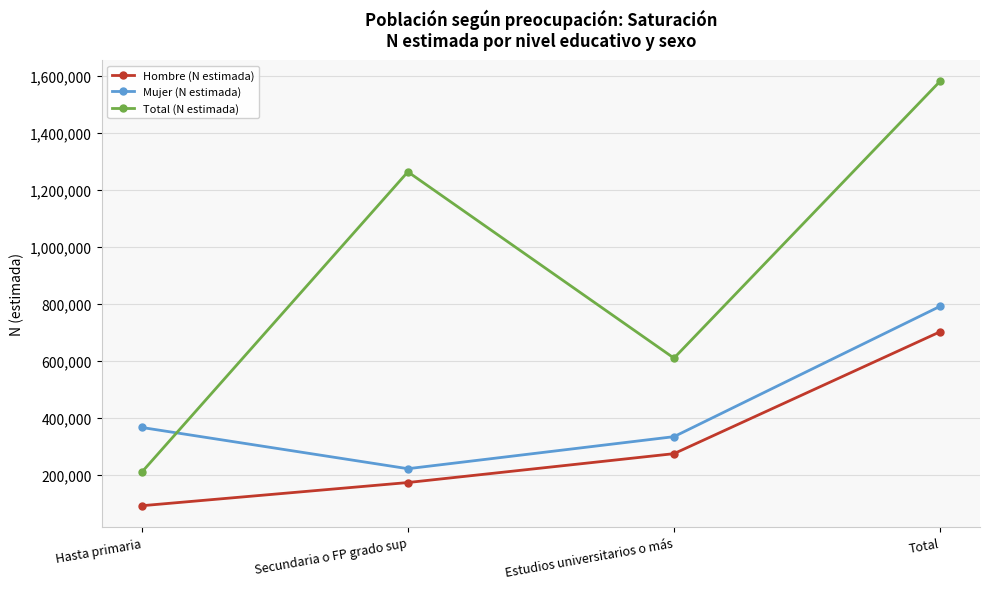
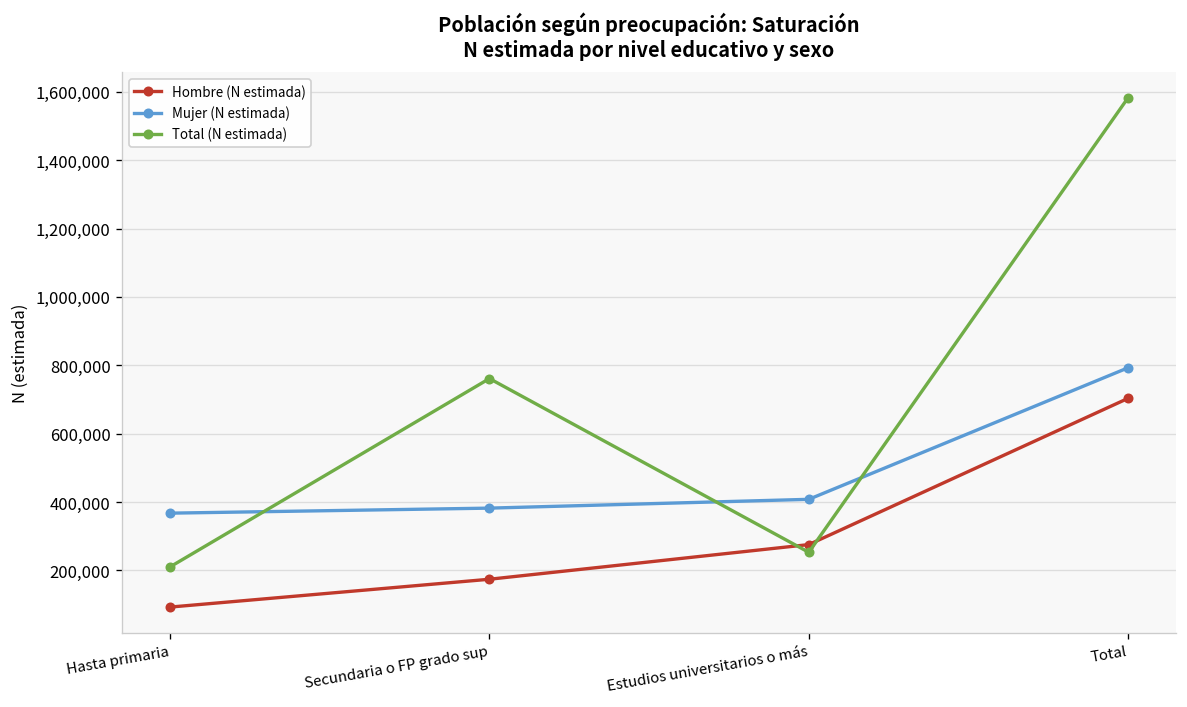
  {
    "Hombre (N estimada)": {
      "Hasta primaria": "90,000",
      "Secundaria o FP grado sup": "170,000",
      "Estudios universitarios o más": "280,000",
      "Total": "700,000"
    },
    "Mujer (N estimada)": {
      "Hasta primaria": "370,000",
-     "Secundaria o FP grado sup": "220,000",
-     "Estudios universitarios o más": "340,000",
+     "Secundaria o FP grado sup": "380,000",
+     "Estudios universitarios o más": "410,000",
      "Total": "790,000"
    },
    "Total (N estimada)": {
      "Hasta primaria": "210,000",
-     "Secundaria o FP grado sup": "1,260,000",
-     "Estudios universitarios o más": "610,000",
+     "Secundaria o FP grado sup": "760,000",
+     "Estudios universitarios o más": "250,000",
      "Total": "1,580,000"
    }
  }
